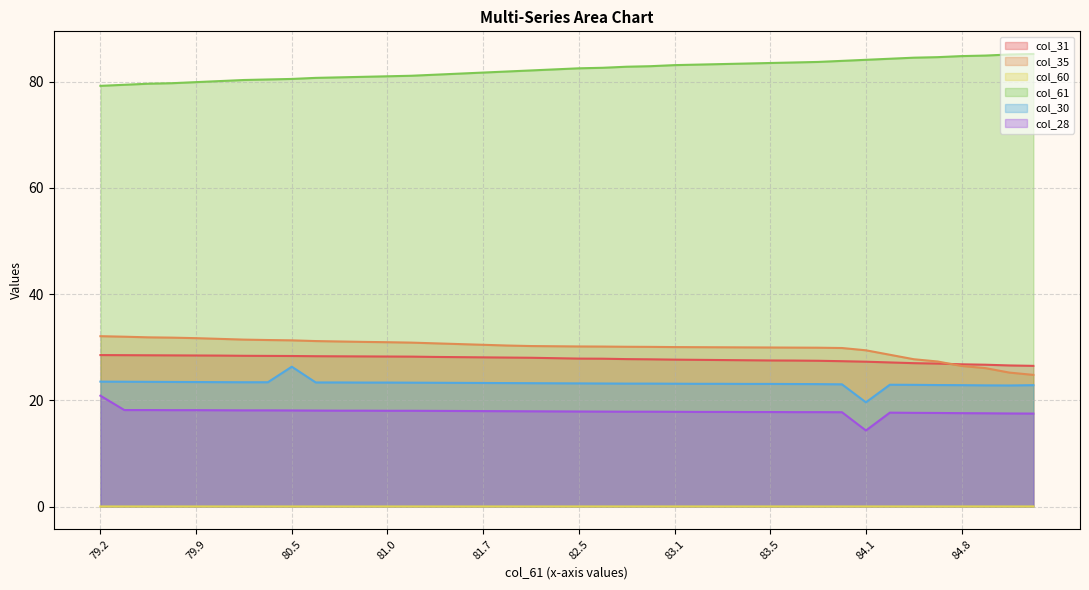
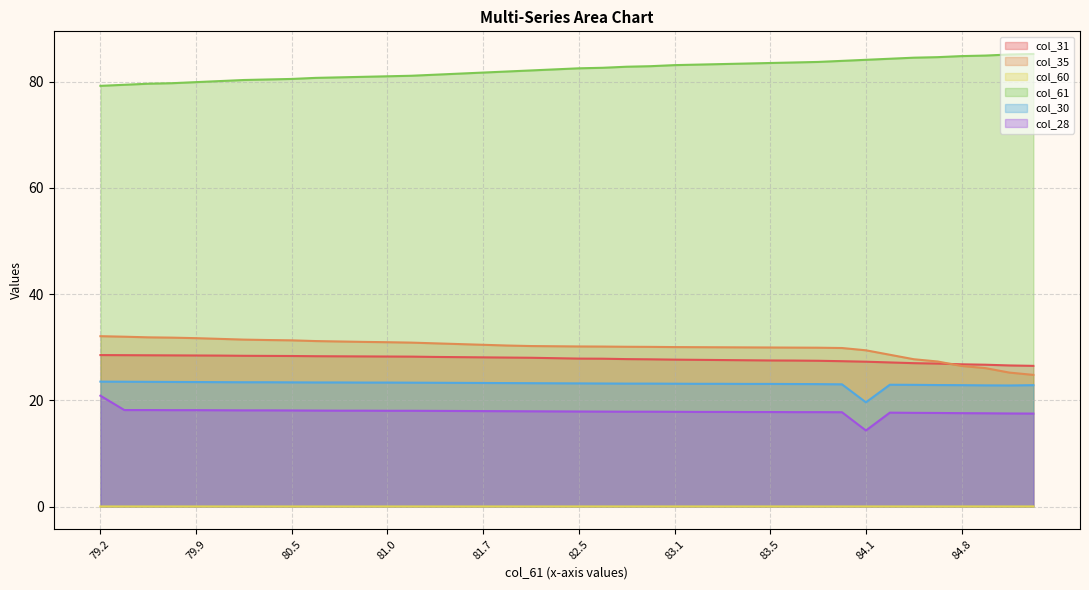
  {
    "col_30": {
      "79.2": 24,
      "79.9": 23,
-     "80.5": 26,
+     "80.5": 23,
      "81.0": 23,
      "81.7": 23,
      "82.5": 23,
      "83.1": 23,
      "83.5": 23,
      "84.1": 20,
      "84.8": 23
    },
    "col_28": {
      "79.2": 21,
      "79.9": 18,
      "80.5": 18,
      "81.0": 18,
      "81.7": 18,
      "82.5": 18,
      "83.1": 18,
      "83.5": 18,
      "84.1": 14,
      "84.8": 18
    }
  }
